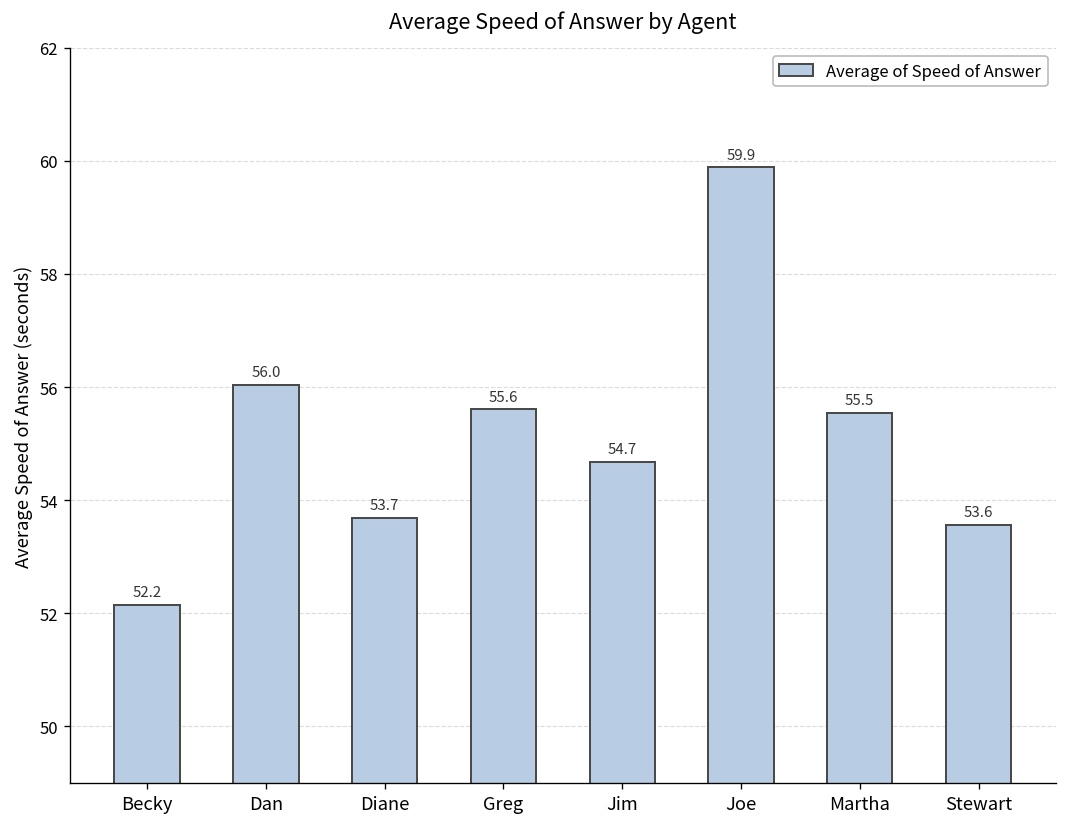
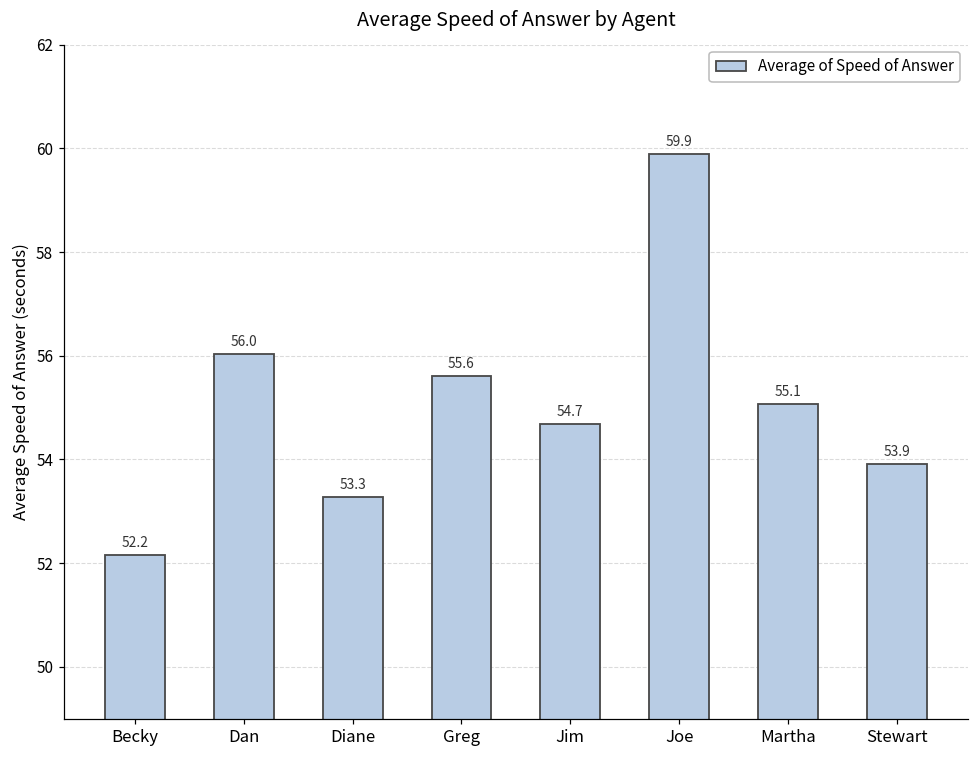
  {
    "Becky": 52.2,
    "Dan": 56.0,
-   "Diane": 53.7,
+   "Diane": 53.3,
    "Greg": 55.6,
    "Jim": 54.7,
    "Joe": 59.9,
-   "Martha": 55.5,
-   "Stewart": 53.6
+   "Martha": 55.1,
+   "Stewart": 53.9
  }
